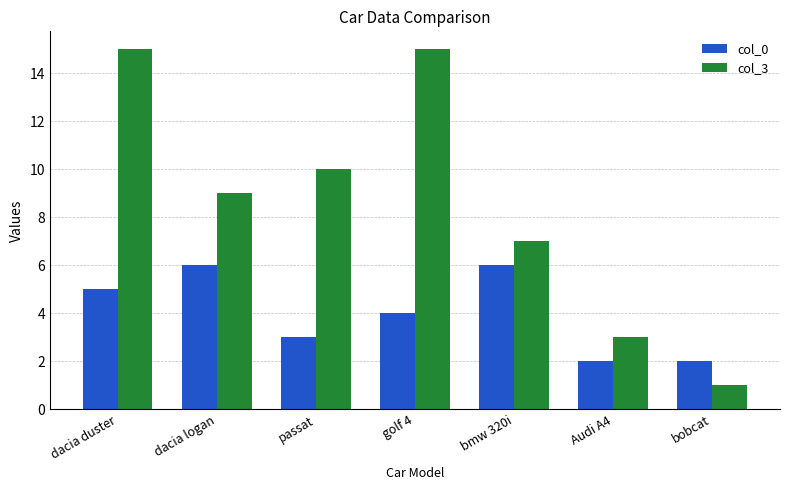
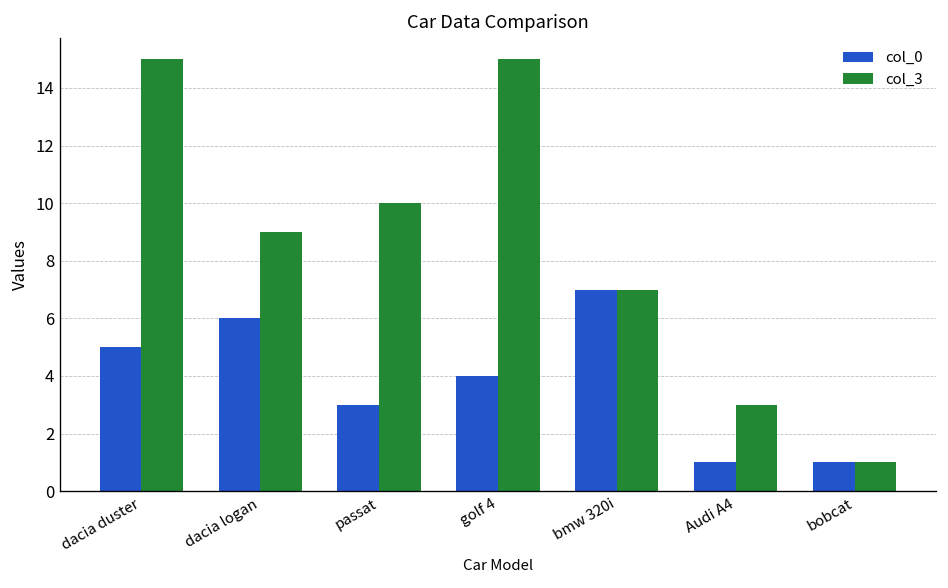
  {
    "col_0": {
      "dacia duster": 5,
      "dacia logan": 6,
      "passat": 3,
      "golf 4": 4,
-     "bmw 320i": 6,
-     "Audi A4": 2,
-     "bobcat": 2
+     "bmw 320i": 7,
+     "Audi A4": 1,
+     "bobcat": 1
    },
    "col_3": {
      "dacia duster": 15,
      "dacia logan": 9,
      "passat": 10,
      "golf 4": 15,
      "bmw 320i": 7,
      "Audi A4": 3,
      "bobcat": 1
    }
  }
